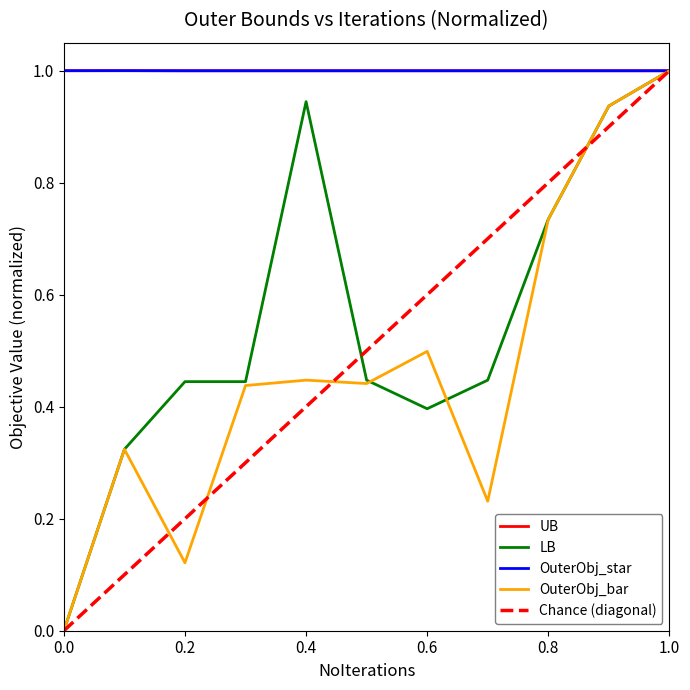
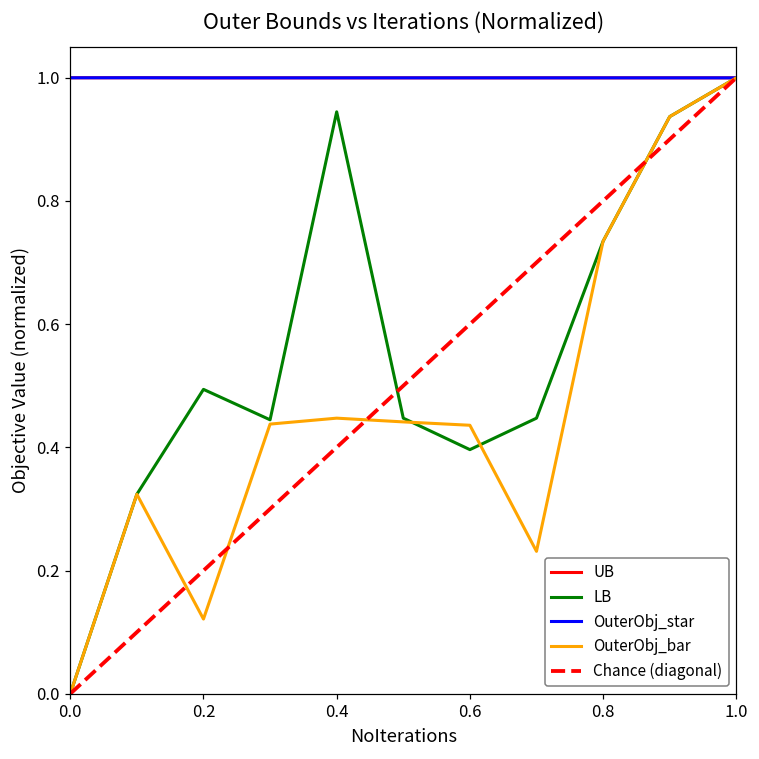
  {
    "OuterObj_star": {
      "0.0": 1.00,
      "0.2": 1.00,
      "0.4": 1.00,
      "0.6": 1.00,
      "0.8": 1.00
    },
    "LB": {
-     "0.2": 0.44,
+     "0.2": 0.49,
      "0.4": 0.94,
      "0.6": 0.40
    },
    "OuterObj_bar": {
      "0.2": 0.12,
      "0.4": 0.45,
-     "0.6": 0.50
+     "0.6": 0.44
    }
  }
